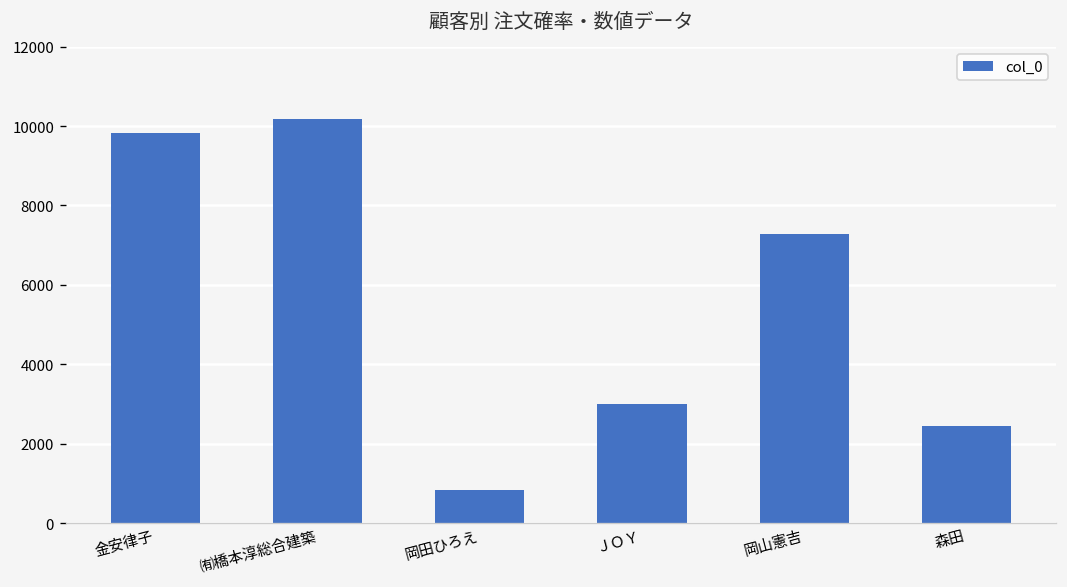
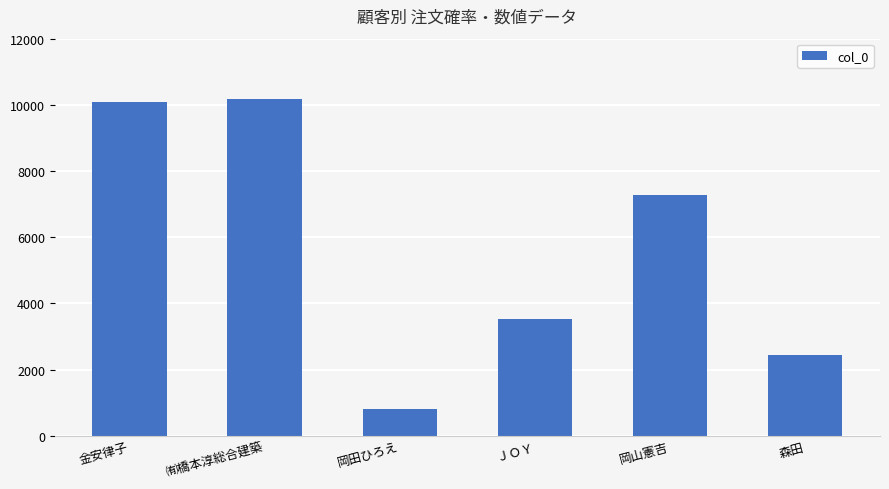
  {
-   "金安律子": 9800,
+   "金安律子": 10100,
    "㈲橋本淳総合建築": 10200,
    "岡田ひろえ": 800,
-   "ＪＯＹ": 3000,
+   "ＪＯＹ": 3500,
    "岡山憲吉": 7300,
    "森田": 2400
  }
